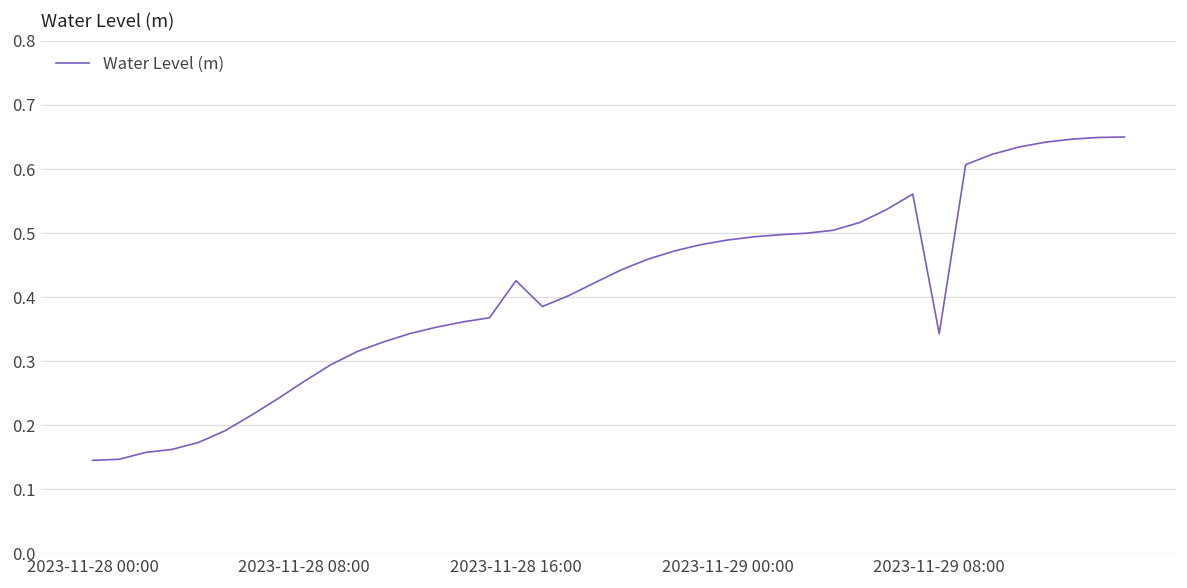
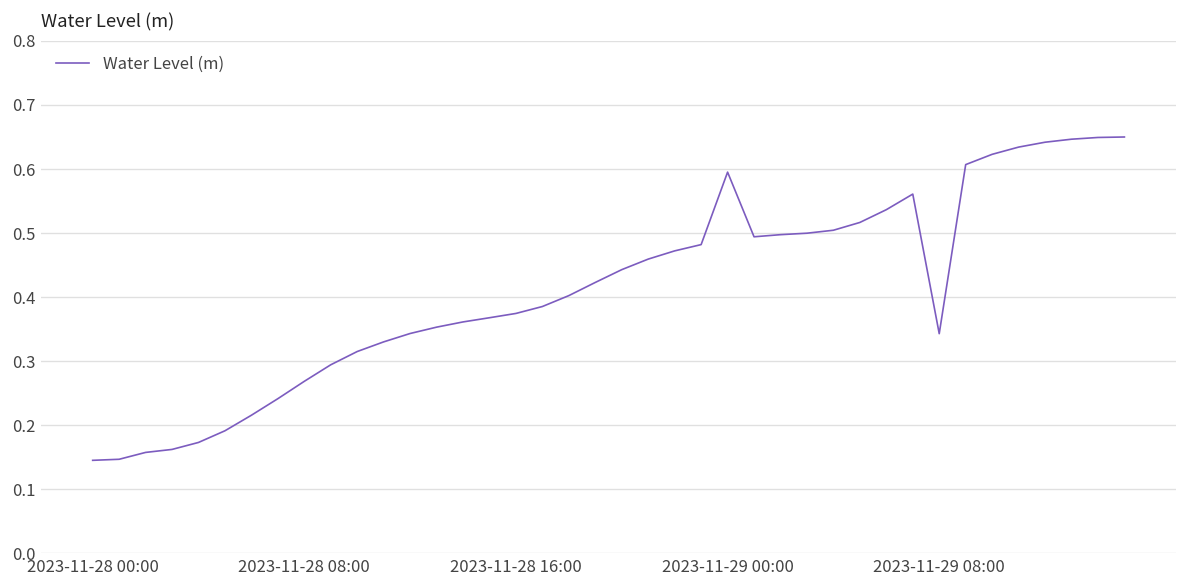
  {
    "2023-11-28 00:00": 0.15,
    "2023-11-28 08:00": 0.27,
-   "2023-11-28 16:00": 0.43,
-   "2023-11-29 00:00": 0.49,
+   "2023-11-28 16:00": 0.37,
+   "2023-11-29 00:00": 0.60,
    "2023-11-29 08:00": 0.34
  }
